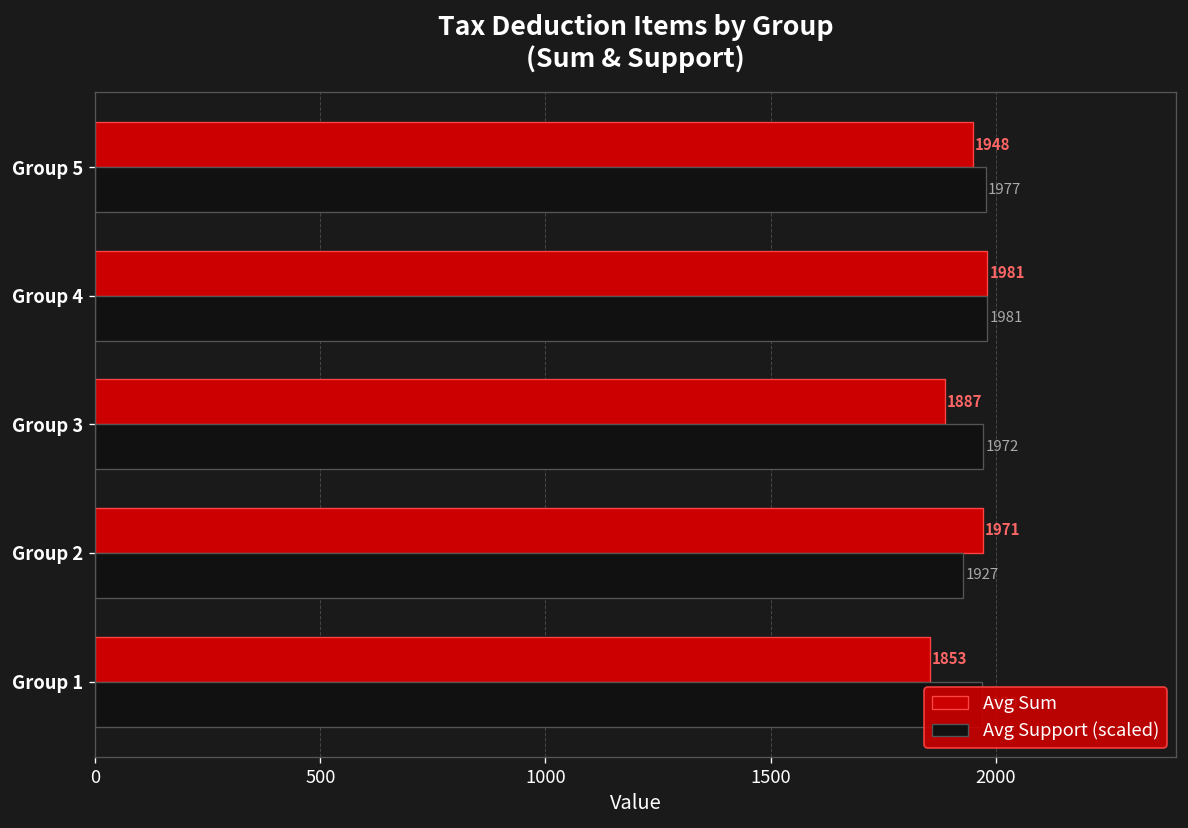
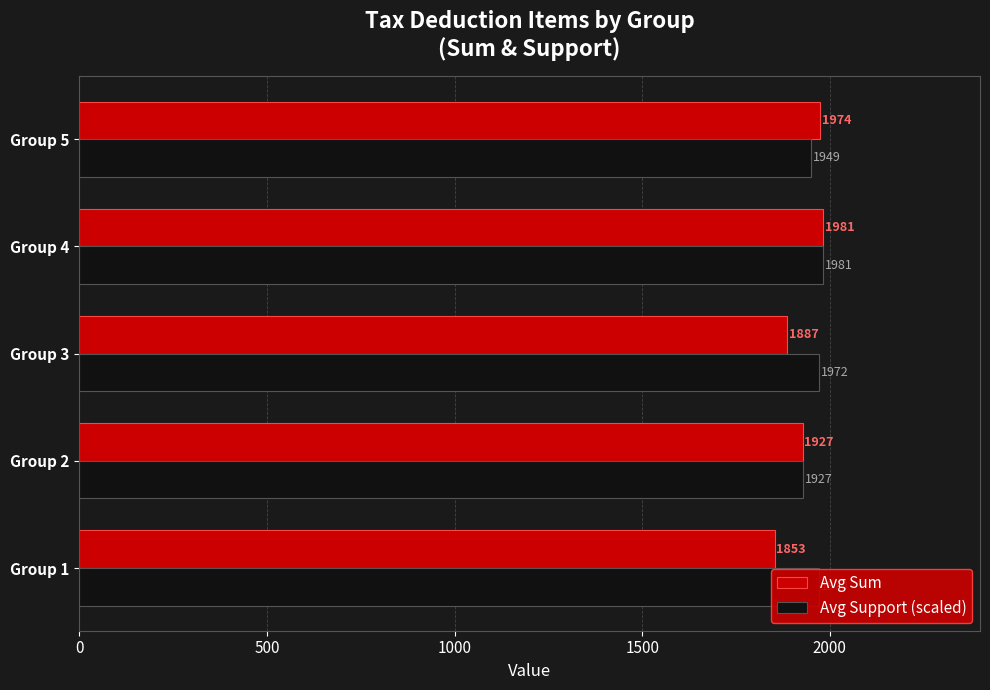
  {
    "Avg Sum": {
-     "Group 5": 1948,
+     "Group 5": 1974,
      "Group 4": 1981,
      "Group 3": 1887,
-     "Group 2": 1971,
+     "Group 2": 1927,
      "Group 1": 1853
    },
    "Avg Support (scaled)": {
-     "Group 5": 1977,
+     "Group 5": 1949,
      "Group 4": 1981,
      "Group 3": 1972,
      "Group 2": 1927
    }
  }
